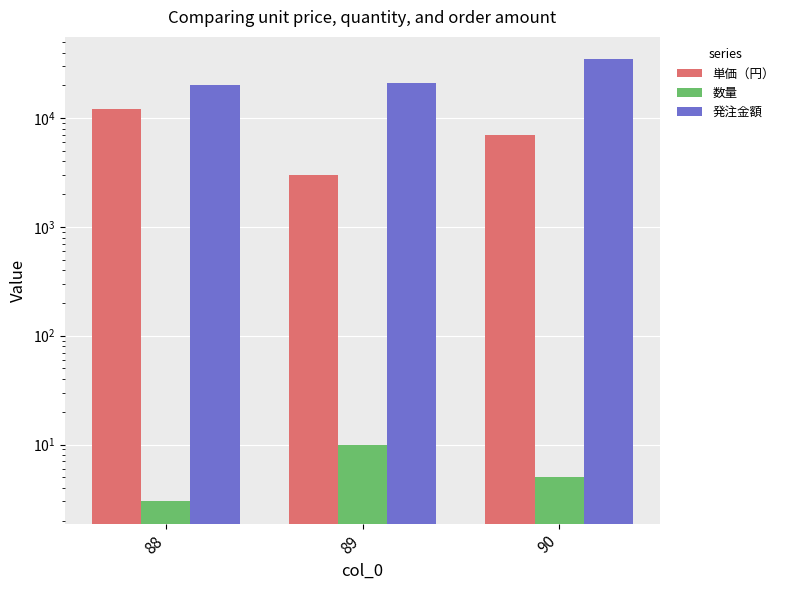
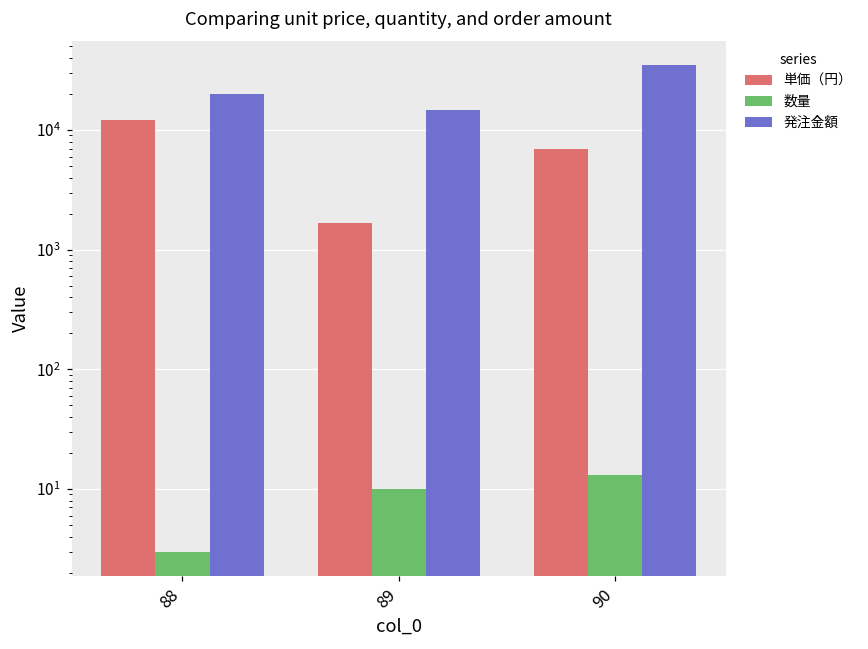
  {
    "単価（円）": {
      "88": 12000,
-     "89": 3000,
+     "89": 1700,
      "90": 7000
    },
    "数量": {
      "88": 3,
      "89": 10,
-     "90": 5
+     "90": 13
    },
    "発注金額": {
      "88": 20000,
-     "89": 21000,
+     "89": 15000,
      "90": 35000
    }
  }
